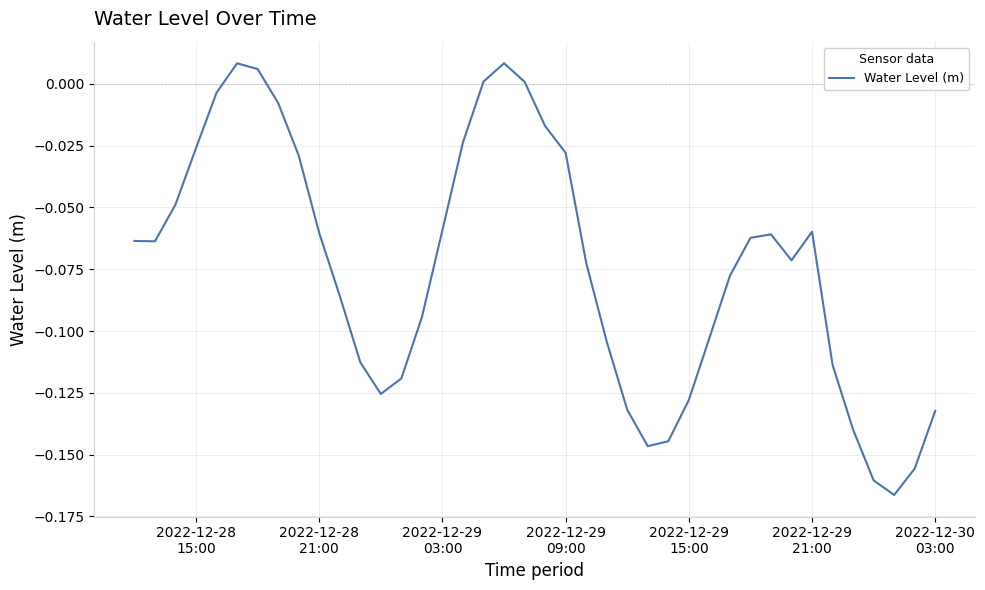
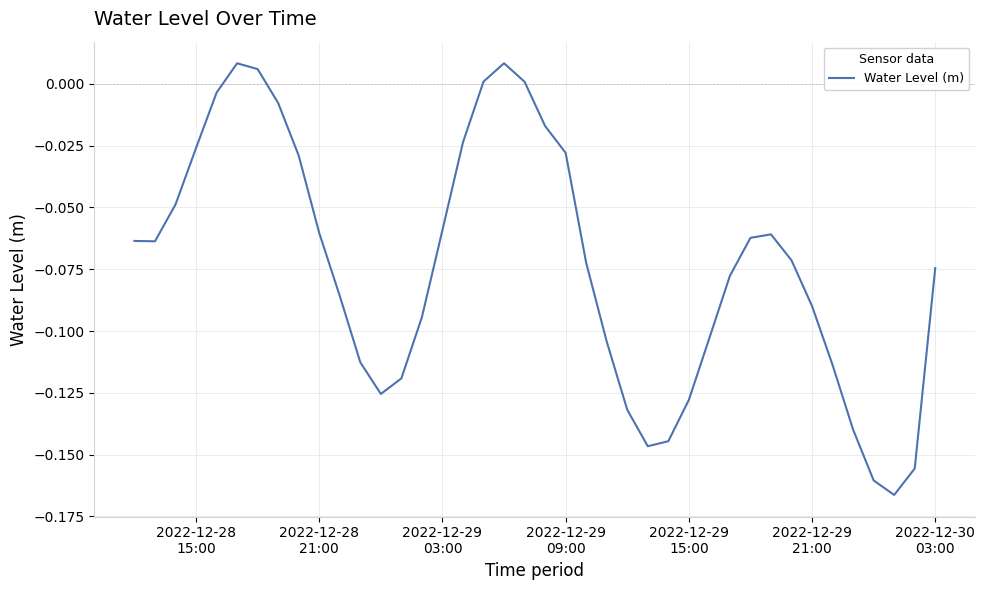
  {
    "2022-12-28 15:00": -0.026,
    "2022-12-28 21:00": -0.060,
    "2022-12-29 03:00": -0.059,
    "2022-12-29 09:00": -0.028,
    "2022-12-29 15:00": -0.128,
-   "2022-12-29 21:00": -0.060,
-   "2022-12-30 03:00": -0.132
+   "2022-12-29 21:00": -0.090,
+   "2022-12-30 03:00": -0.075
  }
